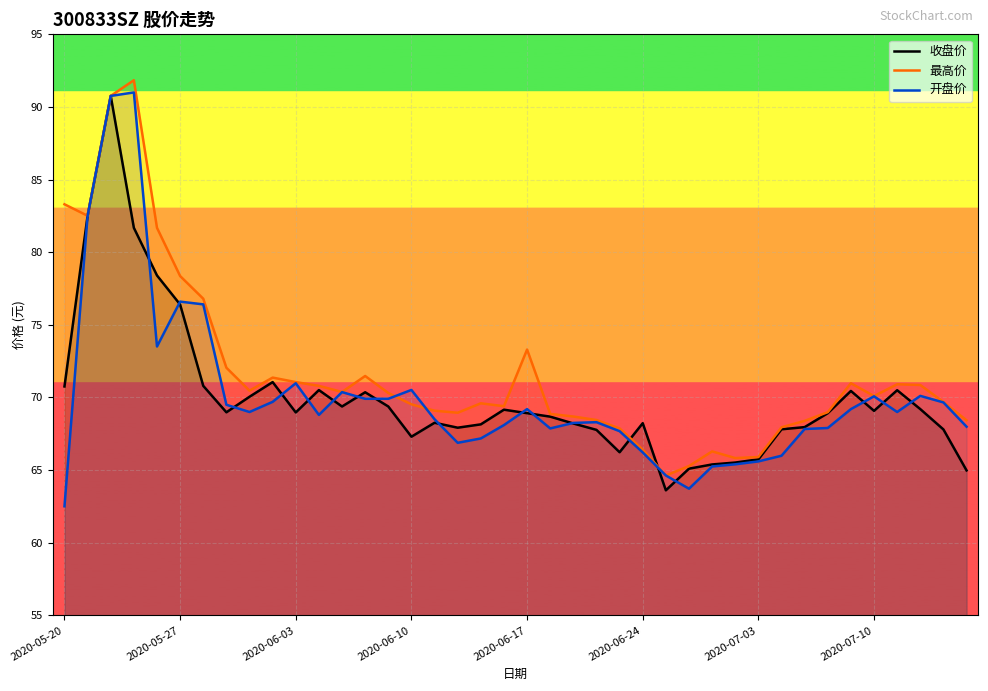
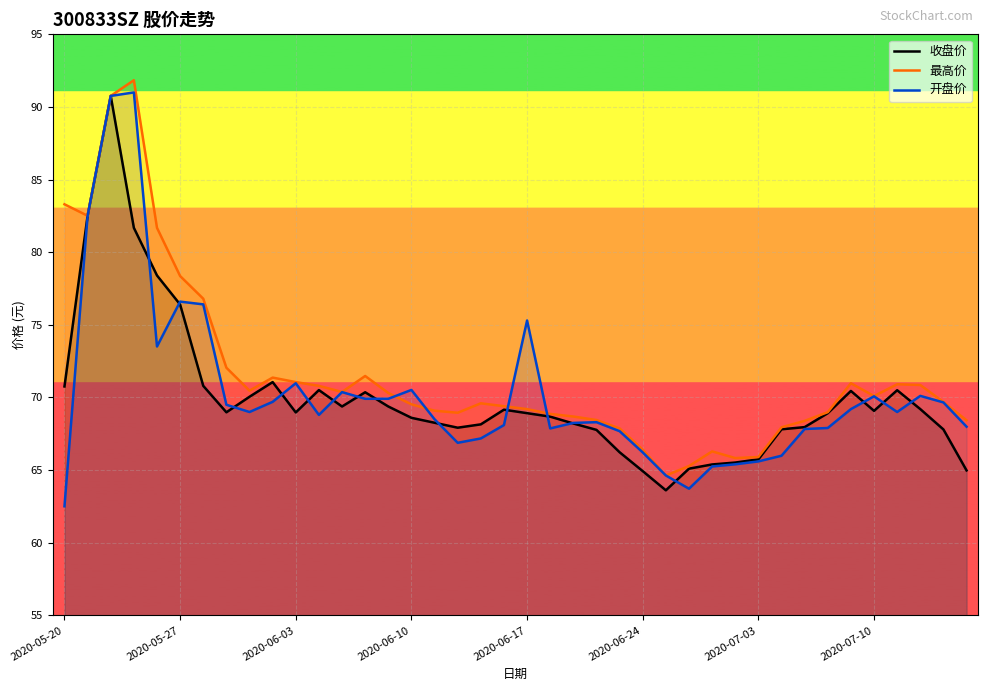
  {
    "收盘价": {
      "2020-05-20": 70.8,
      "2020-05-27": 76.4,
      "2020-06-03": 69.0,
-     "2020-06-10": 67.3,
+     "2020-06-10": 68.6,
      "2020-06-17": 68.9,
-     "2020-06-24": 68.2,
+     "2020-06-24": 64.9,
      "2020-07-10": 69.1
    },
    "最高价": {
      "2020-05-20": 83.3,
      "2020-05-27": 78.4,
      "2020-06-10": 69.5,
-     "2020-06-17": 73.3,
+     "2020-06-17": 69.2,
      "2020-06-24": 66.4
    },
    "开盘价": {
      "2020-05-20": 62.5,
      "2020-05-27": 76.6,
      "2020-06-10": 70.5,
-     "2020-06-17": 69.2,
+     "2020-06-17": 75.3,
      "2020-06-24": 66.2
    }
  }
